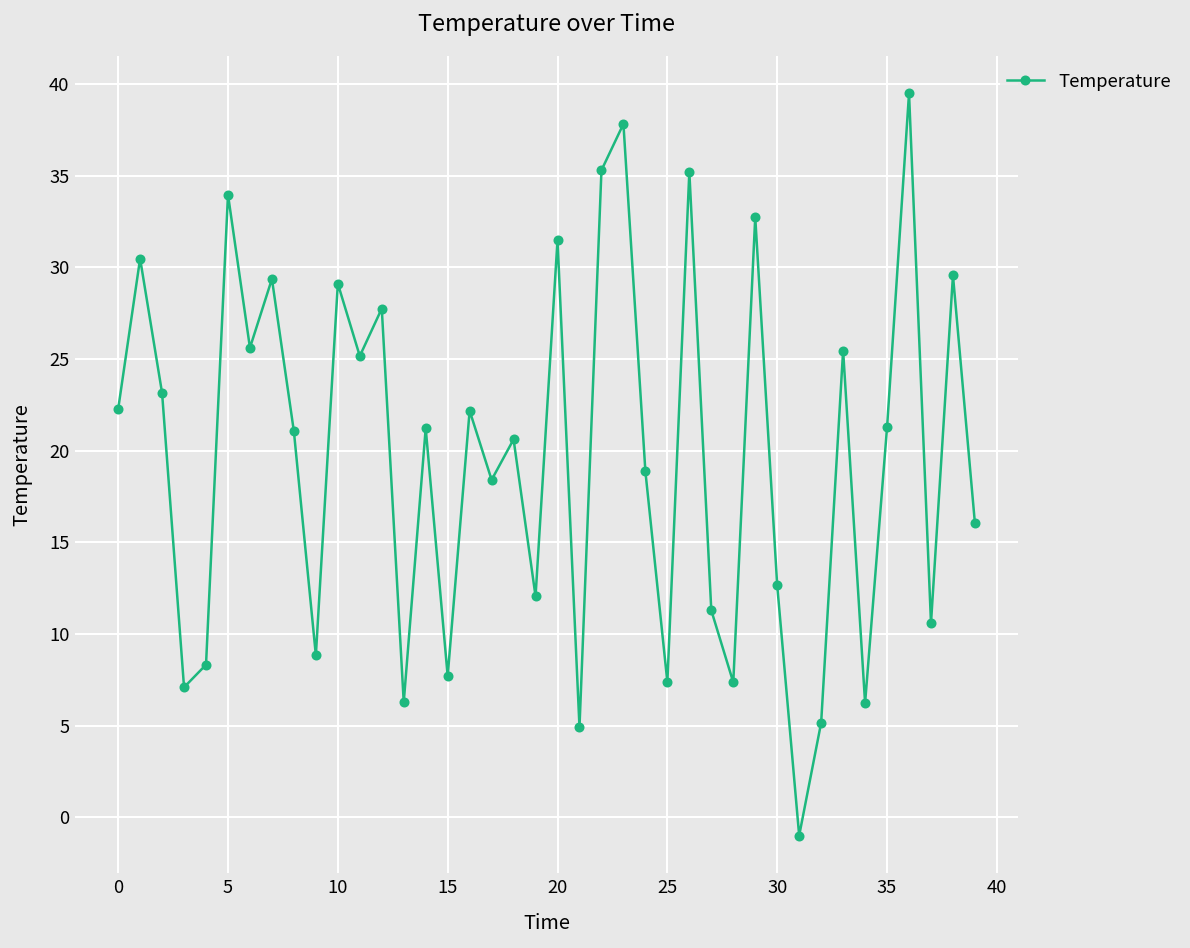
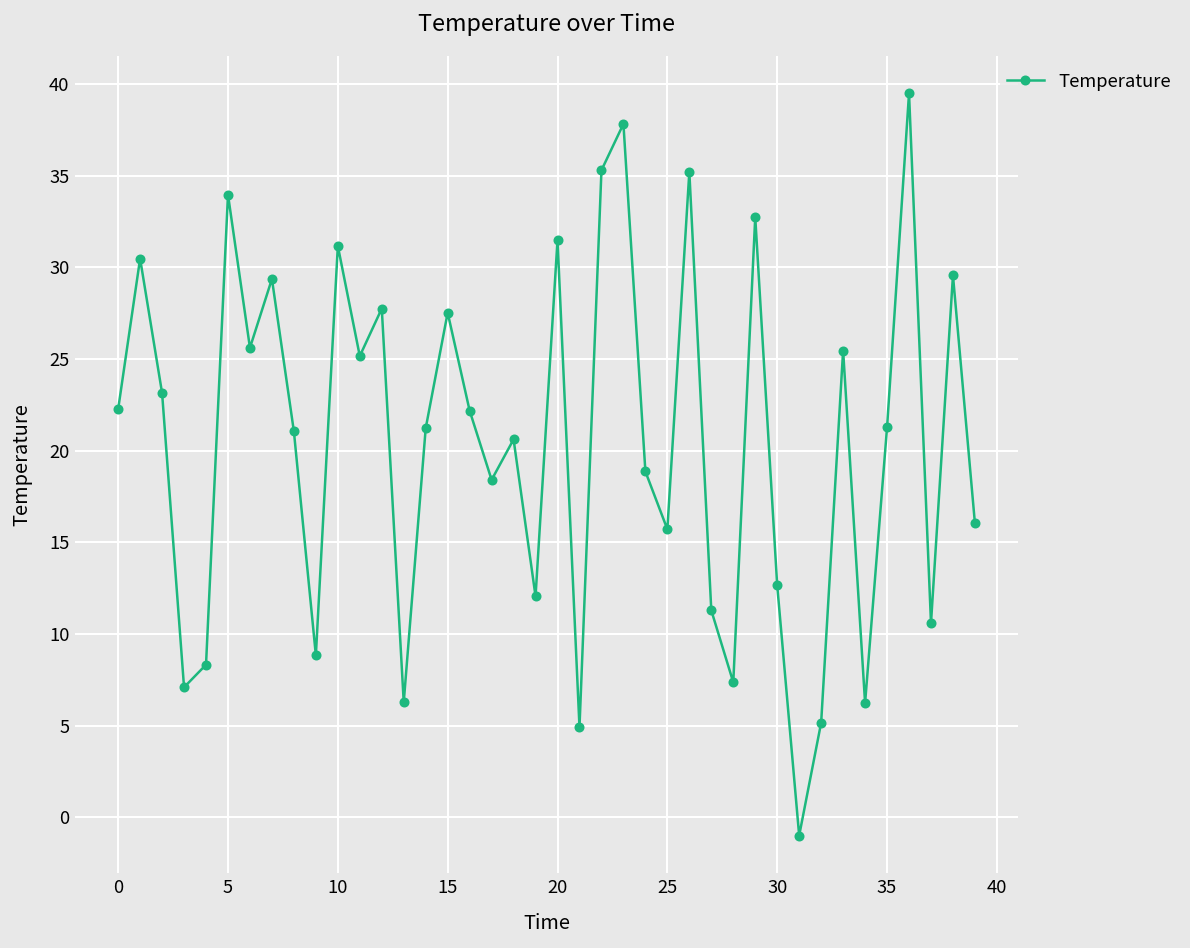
  {
    "0": 22.3,
    "5": 34.0,
-   "10": 29.1,
-   "15": 7.7,
+   "10": 31.2,
+   "15": 27.5,
    "20": 31.5,
-   "25": 7.4,
+   "25": 15.7,
    "30": 12.6,
    "35": 21.3
  }
